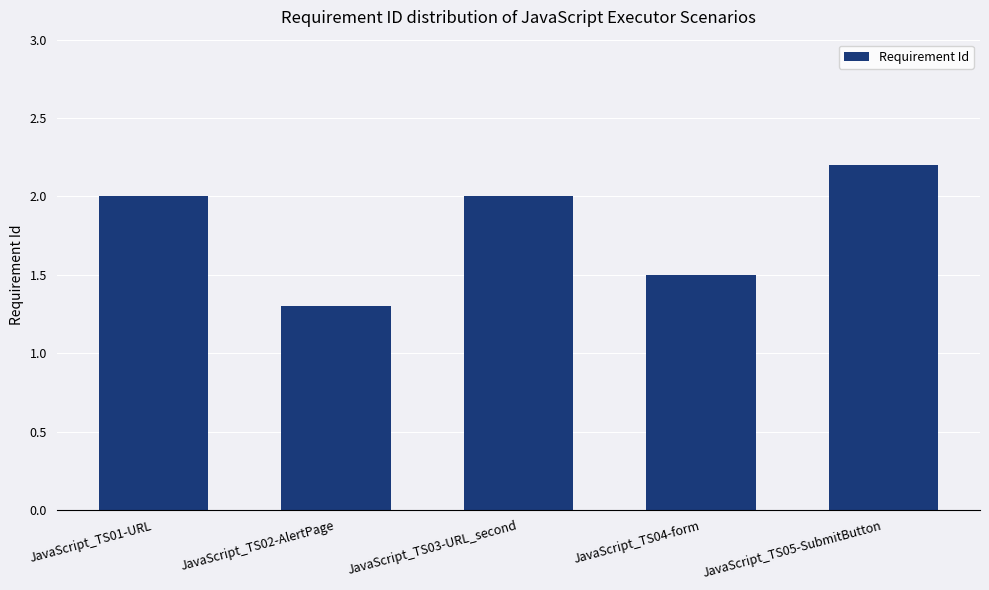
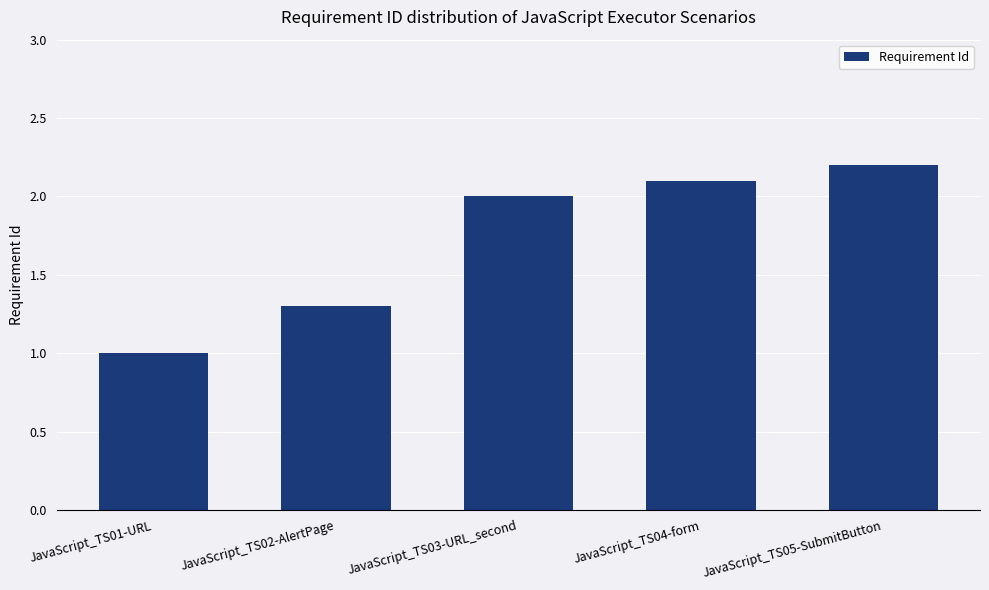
  {
-   "JavaScript_TS01-URL": 2,
+   "JavaScript_TS01-URL": 1,
    "JavaScript_TS02-AlertPage": 1.3,
    "JavaScript_TS03-URL_second": 2.0,
-   "JavaScript_TS04-form": 1.5,
+   "JavaScript_TS04-form": 2.1,
    "JavaScript_TS05-SubmitButton": 2.2
  }
